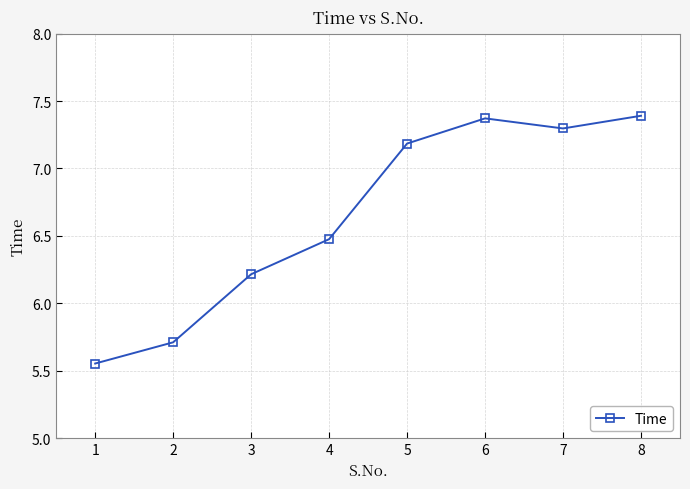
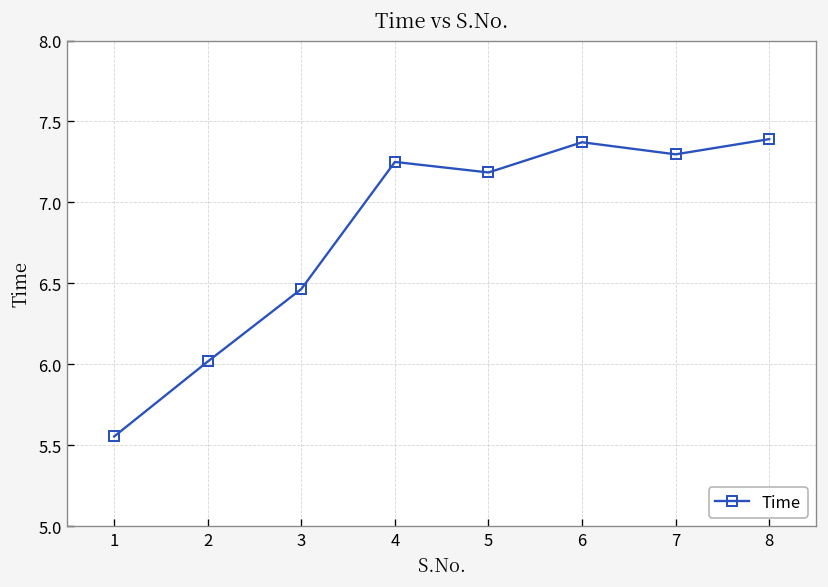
  {
    "1": 5.55,
-   "2": 5.71,
-   "3": 6.22,
-   "4": 6.48,
+   "2": 6.02,
+   "3": 6.46,
+   "4": 7.25,
    "5": 7.18,
    "6": 7.37,
    "7": 7.30,
    "8": 7.39
  }
